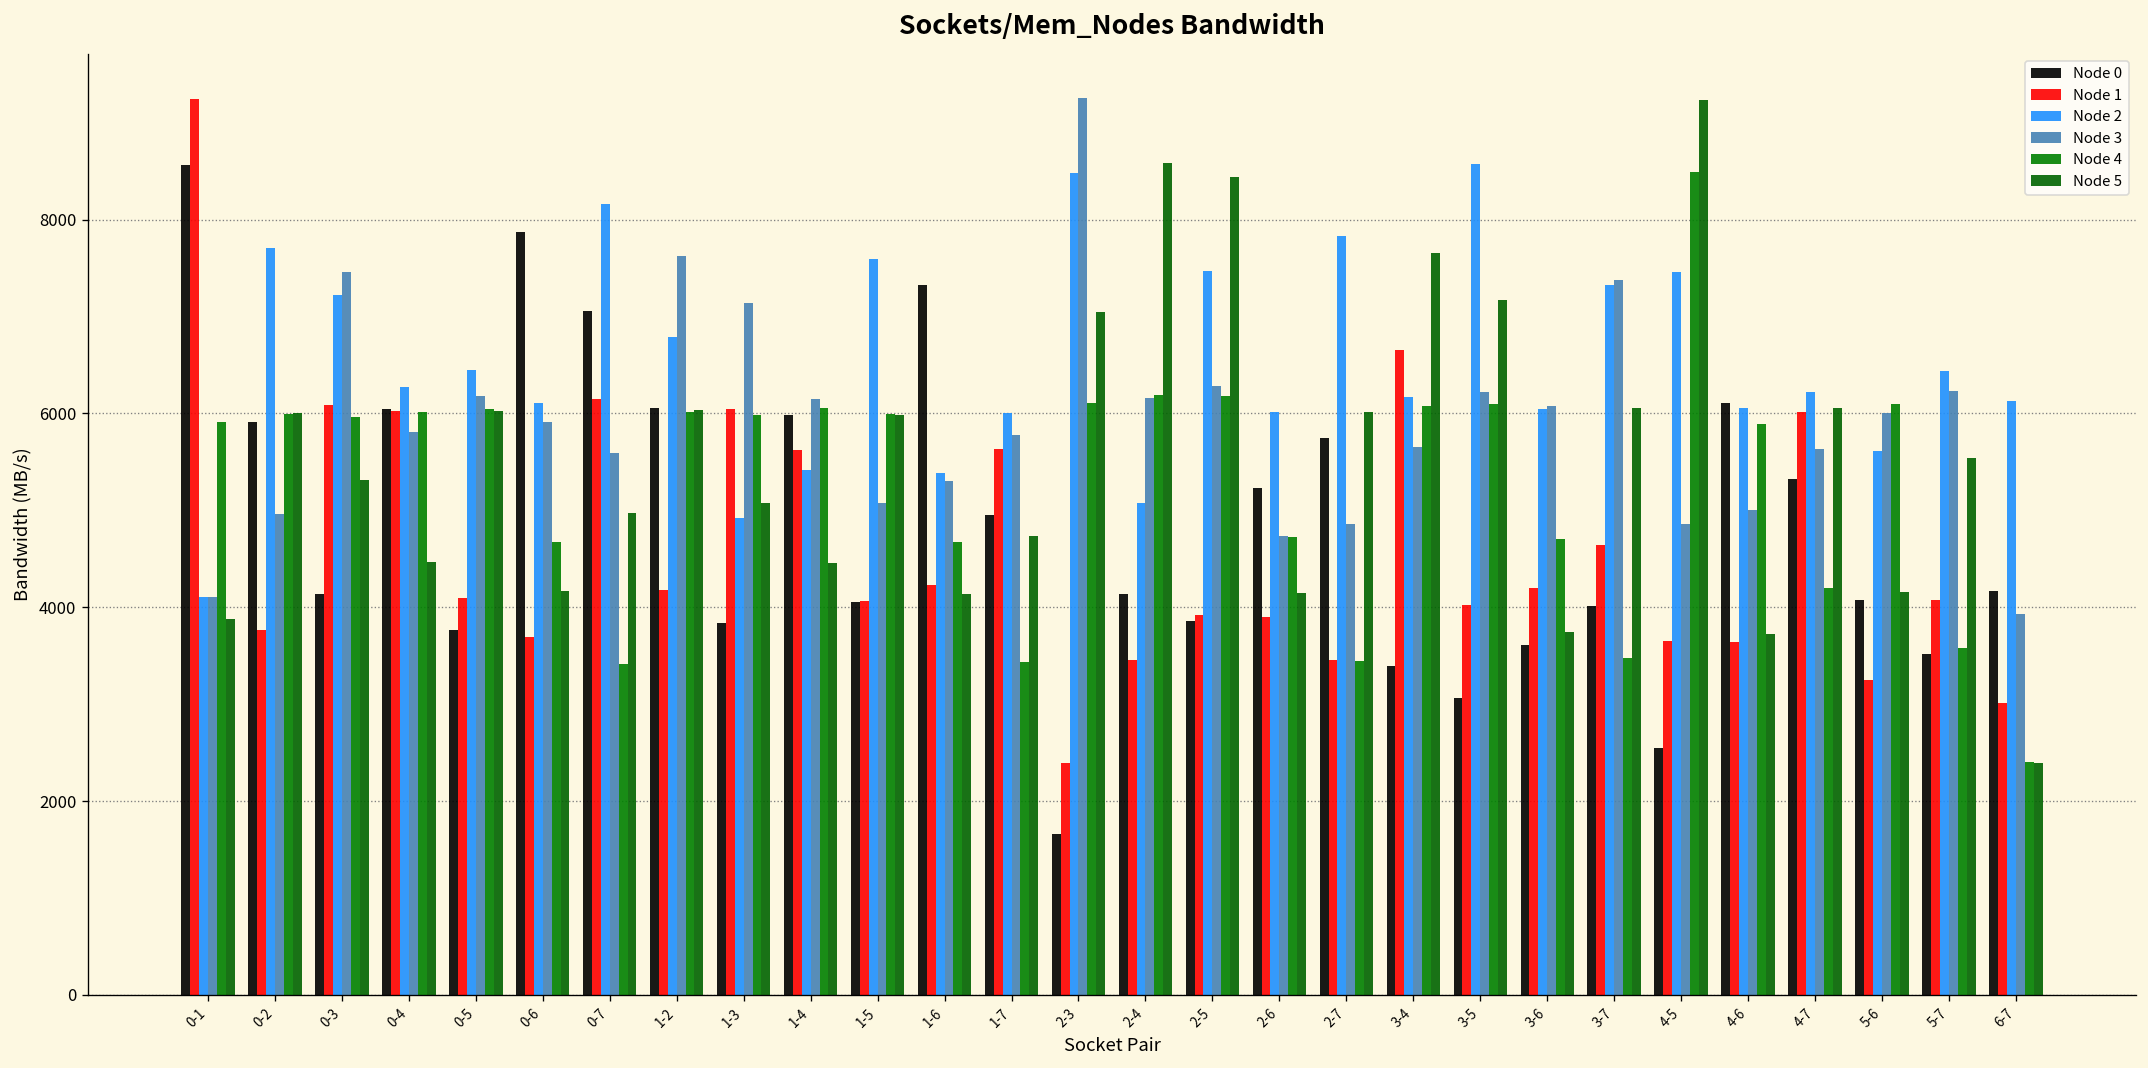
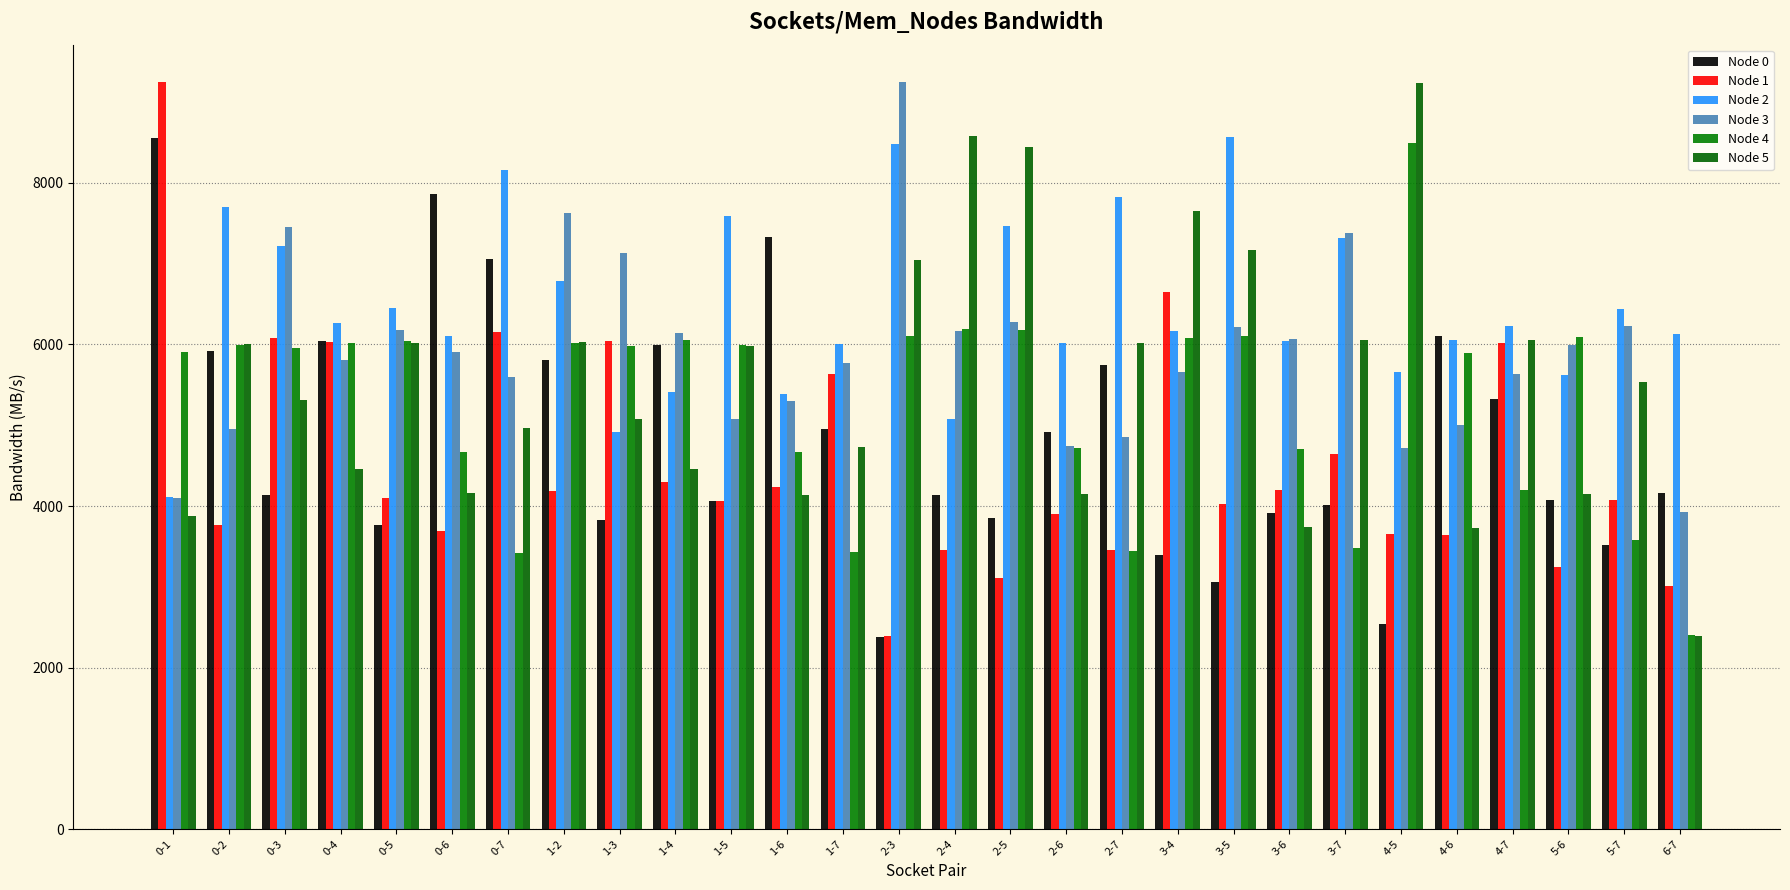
  {
    "Node 0": {
      "0-1": 8600,
      "0-2": 5900,
      "0-3": 4100,
      "0-4": 6000,
      "0-5": 3800,
      "0-6": 7900,
      "0-7": 7100,
-     "1-2": 6100,
+     "1-2": 5800,
      "1-3": 3800,
      "1-4": 6000,
      "1-5": 4100,
      "1-6": 7300,
      "1-7": 5000,
-     "2-3": 1700,
+     "2-3": 2400,
      "2-4": 4100,
      "2-5": 3900,
-     "2-6": 5200,
+     "2-6": 4900,
      "2-7": 5700,
      "3-4": 3400,
      "3-5": 3100,
-     "3-6": 3600,
+     "3-6": 3900,
      "3-7": 4000,
      "4-5": 2500,
      "4-6": 6100,
      "4-7": 5300,
      "5-6": 4100,
      "5-7": 3500,
      "6-7": 4200
    },
    "Node 1": {
      "0-1": 9200,
      "0-2": 3800,
      "0-3": 6100,
      "0-4": 6000,
      "0-5": 4100,
      "0-6": 3700,
      "0-7": 6200,
      "1-2": 4200,
      "1-3": 6000,
-     "1-4": 5600,
+     "1-4": 4300,
      "1-5": 4100,
      "1-6": 4200,
      "1-7": 5600,
      "2-3": 2400,
      "2-4": 3500,
-     "2-5": 3900,
+     "2-5": 3100,
      "2-6": 3900,
      "2-7": 3500,
      "3-4": 6700,
      "3-5": 4000,
      "3-6": 4200,
      "3-7": 4600,
      "4-5": 3700,
      "4-6": 3600,
      "4-7": 6000,
      "5-6": 3200,
      "5-7": 4100,
      "6-7": 3000
    },
    "Node 2": {
      "0-1": 4100,
      "0-2": 7700,
      "0-3": 7200,
      "0-4": 6300,
      "0-5": 6400,
      "0-6": 6100,
      "0-7": 8200,
      "1-2": 6800,
      "1-3": 4900,
      "1-4": 5400,
      "1-5": 7600,
      "1-6": 5400,
      "1-7": 6000,
      "2-3": 8500,
      "2-4": 5100,
      "2-5": 7500,
      "2-6": 6000,
      "2-7": 7800,
      "3-4": 6200,
      "3-5": 8600,
      "3-6": 6000,
      "3-7": 7300,
-     "4-5": 7500,
+     "4-5": 5700,
      "4-6": 6100,
      "4-7": 6200,
      "5-6": 5600,
      "5-7": 6400,
      "6-7": 6100
    },
    "Node 3": {
      "0-1": 4100,
      "0-2": 5000,
      "0-3": 7500,
      "0-4": 5800,
      "0-5": 6200,
      "0-6": 5900,
      "0-7": 5600,
      "1-2": 7600,
      "1-3": 7100,
      "1-4": 6100,
      "1-5": 5100,
      "1-6": 5300,
      "1-7": 5800,
      "2-3": 9200,
      "2-4": 6200,
      "2-5": 6300,
      "2-6": 4700,
      "2-7": 4900,
      "3-4": 5700,
      "3-5": 6200,
      "3-6": 6100,
      "3-7": 7400,
-     "4-5": 4900,
+     "4-5": 4700,
      "4-6": 5000,
      "4-7": 5600,
      "5-6": 6000,
      "5-7": 6200,
      "6-7": 3900
    }
  }
